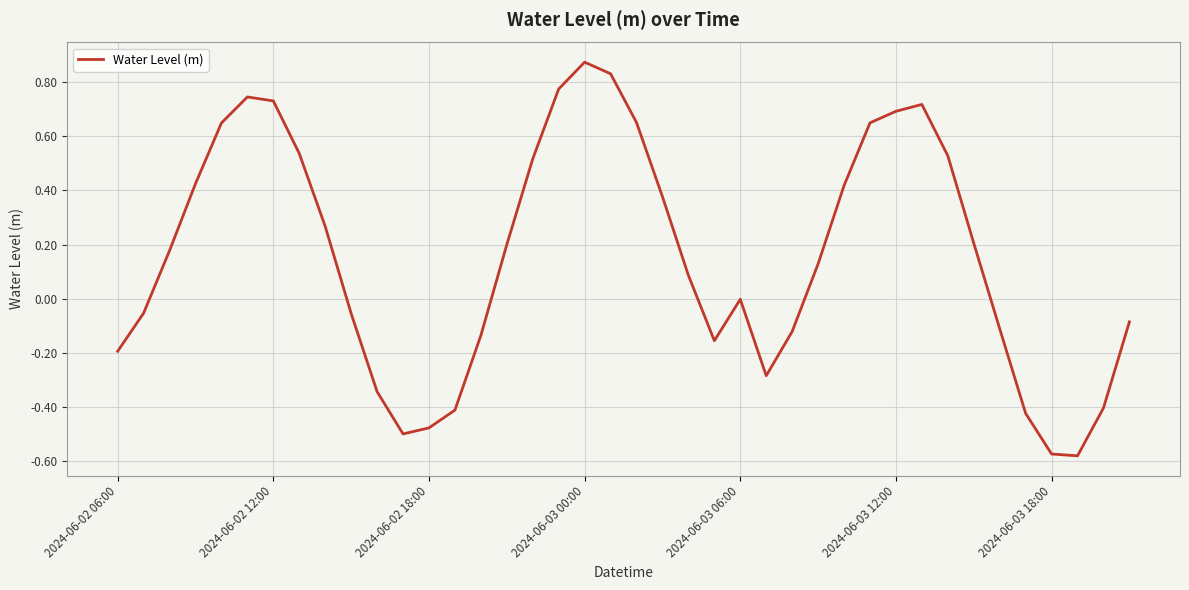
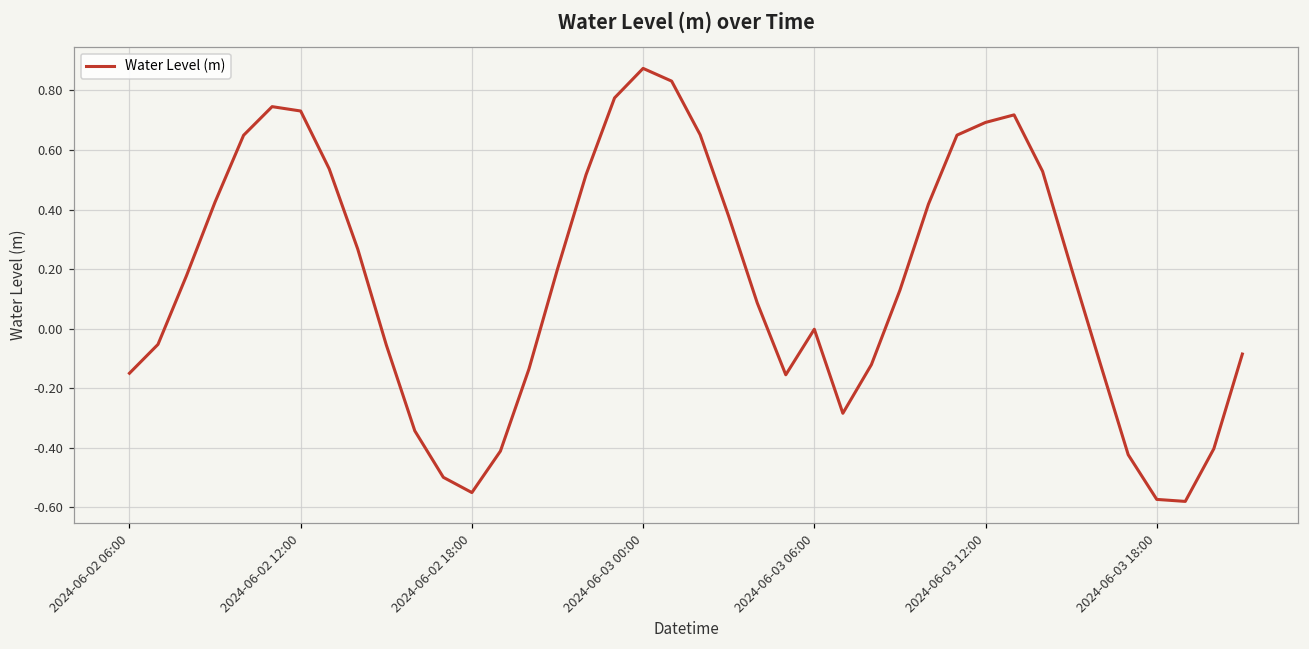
  {
-   "2024-06-02 06:00": -0.19,
+   "2024-06-02 06:00": -0.15,
    "2024-06-02 12:00": 0.73,
-   "2024-06-02 18:00": -0.48,
+   "2024-06-02 18:00": -0.55,
    "2024-06-03 00:00": 0.87,
    "2024-06-03 06:00": 0.00,
    "2024-06-03 12:00": 0.69,
    "2024-06-03 18:00": -0.57
  }
